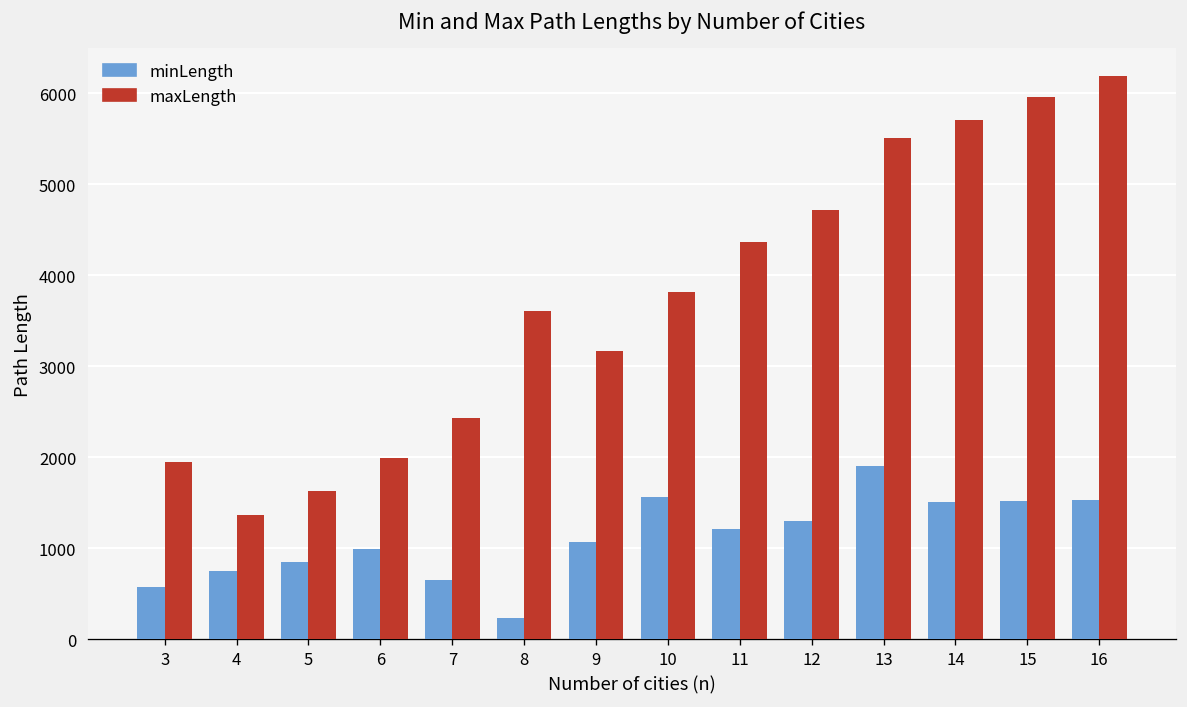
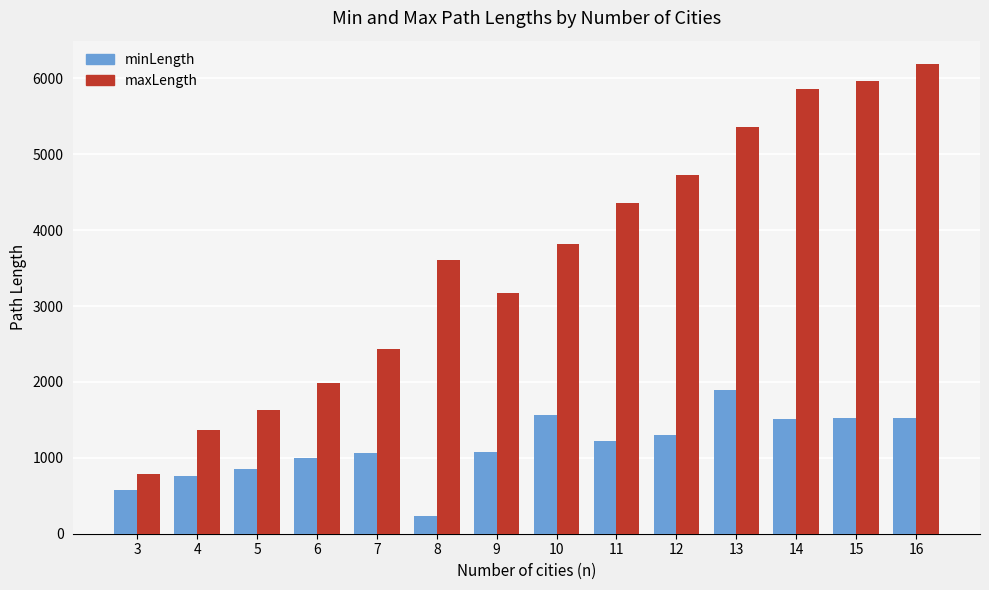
  {
    "minLength": {
      "3": 600,
      "4": 800,
      "5": 900,
      "6": 1000,
-     "7": 700,
+     "7": 1100,
      "8": 200,
      "9": 1100,
      "10": 1600,
      "11": 1200,
      "12": 1300,
      "13": 1900,
      "14": 1500,
      "15": 1500,
      "16": 1500
    },
    "maxLength": {
-     "3": 1900,
+     "3": 800,
      "4": 1400,
      "5": 1600,
      "6": 2000,
      "7": 2400,
      "8": 3600,
      "9": 3200,
      "10": 3800,
      "11": 4400,
      "12": 4700,
-     "13": 5500,
-     "14": 5700,
+     "13": 5400,
+     "14": 5900,
      "15": 6000,
      "16": 6200
    }
  }
